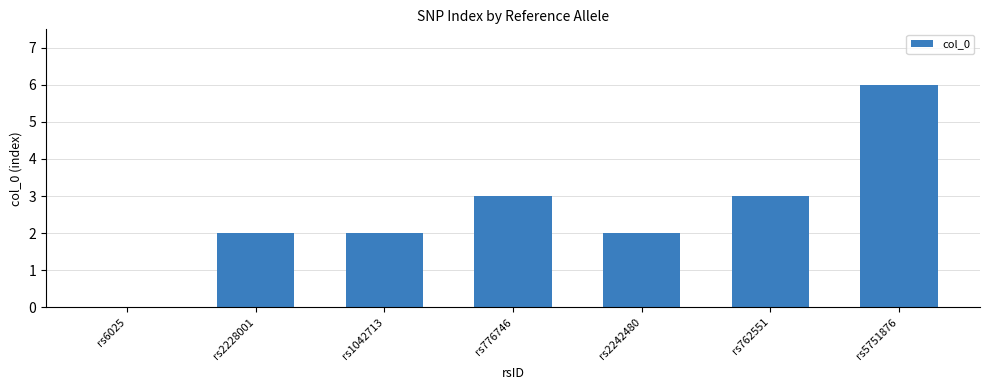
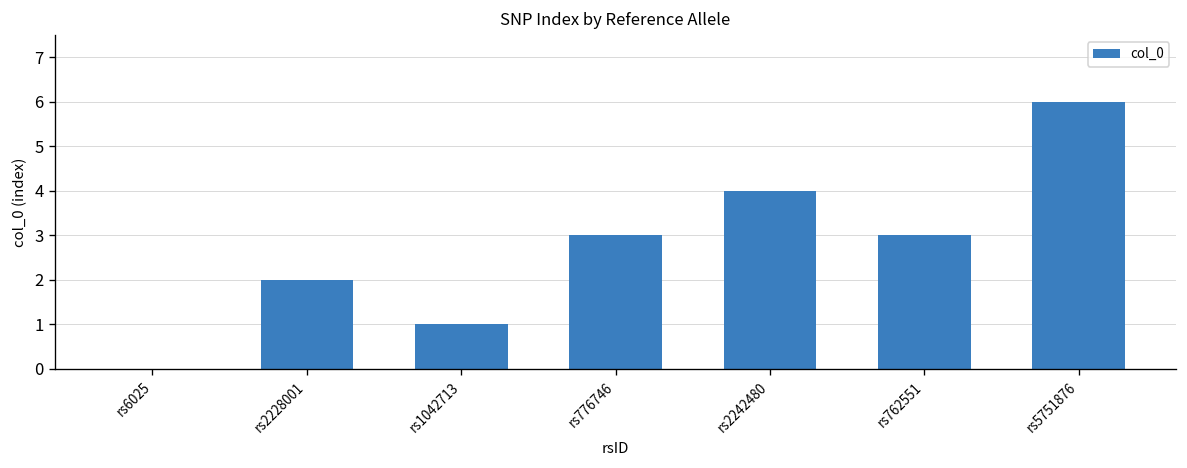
  {
    "rs6025": 0,
    "rs2228001": 2,
-   "rs1042713": 2,
+   "rs1042713": 1,
    "rs776746": 3,
-   "rs2242480": 2,
+   "rs2242480": 4,
    "rs762551": 3,
    "rs5751876": 6
  }
